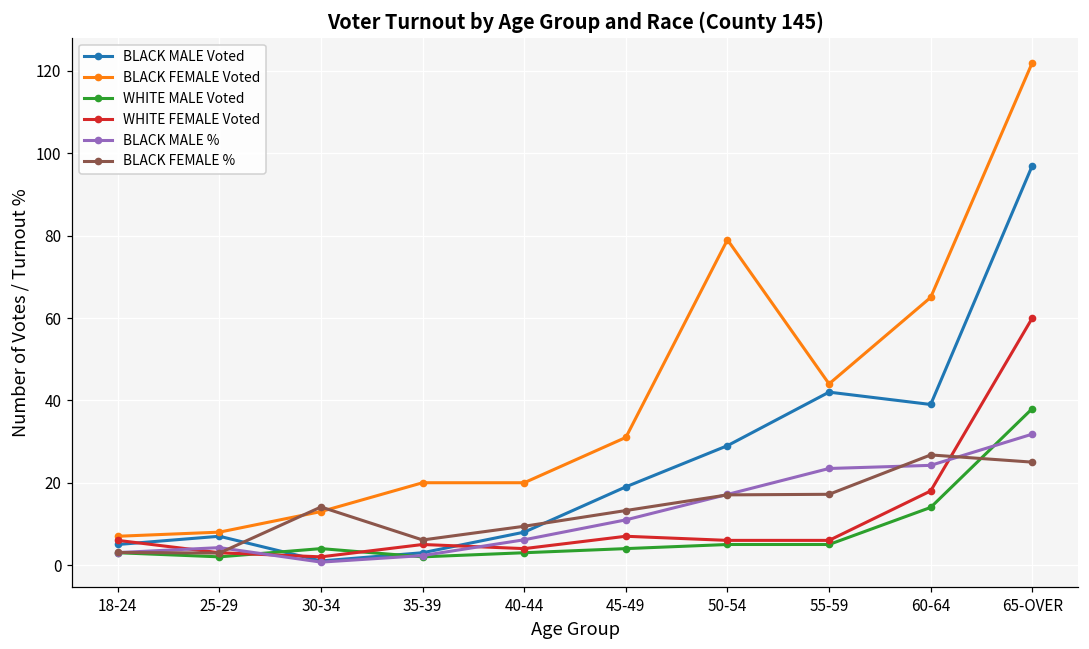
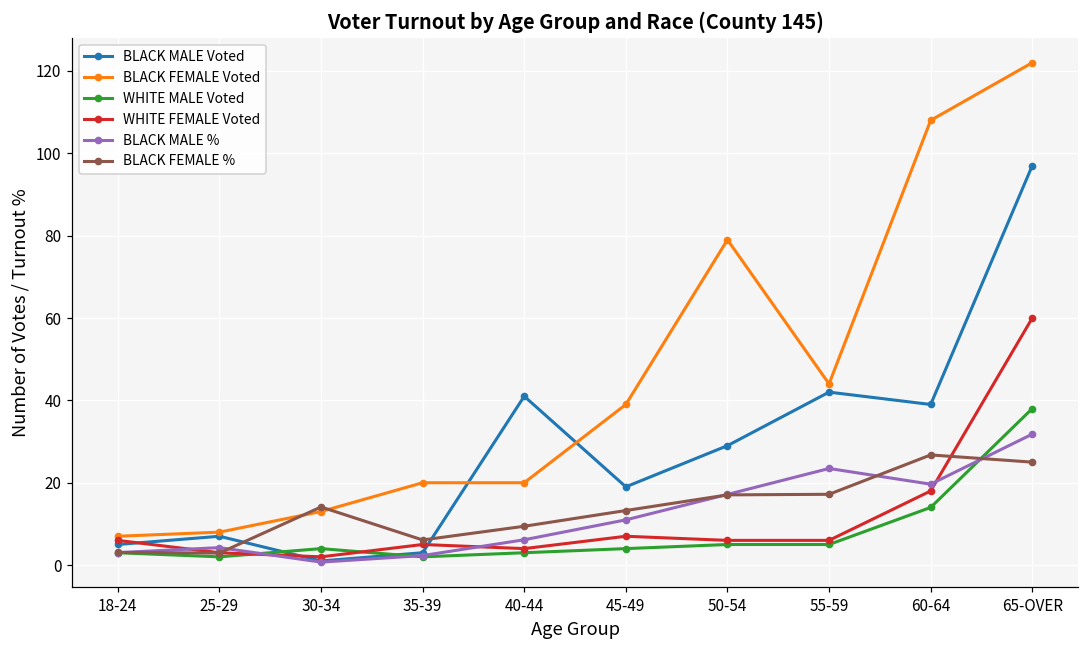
  {
    "BLACK MALE Voted": {
      "18-24": 5,
      "25-29": 7,
      "35-39": 3,
-     "40-44": 8,
+     "40-44": 41,
      "45-49": 19,
      "50-54": 29,
      "55-59": 42,
      "60-64": 39,
      "65-OVER": 97
    },
    "BLACK FEMALE Voted": {
      "18-24": 7,
      "25-29": 8,
      "30-34": 13,
      "35-39": 20,
      "40-44": 20,
-     "45-49": 31,
+     "45-49": 39,
      "50-54": 79,
      "55-59": 44,
-     "60-64": 65,
+     "60-64": 108,
      "65-OVER": 122
    },
    "WHITE MALE Voted": {
      "25-29": 2,
      "30-34": 4,
      "40-44": 3,
      "45-49": 4,
      "50-54": 5,
      "55-59": 5,
      "60-64": 14,
      "65-OVER": 38
    },
    "WHITE FEMALE Voted": {
      "18-24": 6,
      "30-34": 2,
      "35-39": 5,
      "40-44": 4,
      "45-49": 7,
      "50-54": 6,
      "55-59": 6,
      "60-64": 18,
      "65-OVER": 60
    },
    "BLACK MALE %": {
      "25-29": 4,
      "40-44": 6,
      "45-49": 11,
      "55-59": 23,
-     "60-64": 24,
+     "60-64": 20,
      "65-OVER": 32
    },
    "BLACK FEMALE %": {
      "30-34": 14,
      "35-39": 6,
      "40-44": 9,
      "45-49": 13,
      "55-59": 17,
      "60-64": 27,
      "65-OVER": 25
    }
  }
